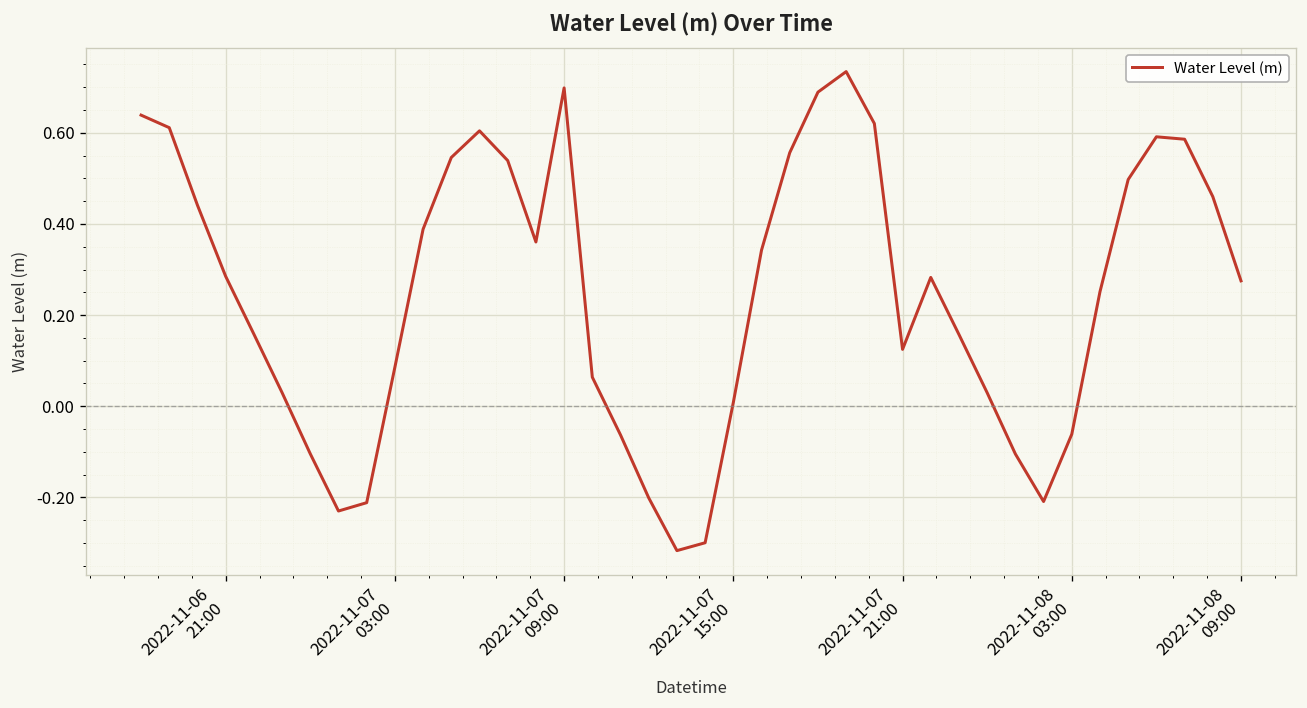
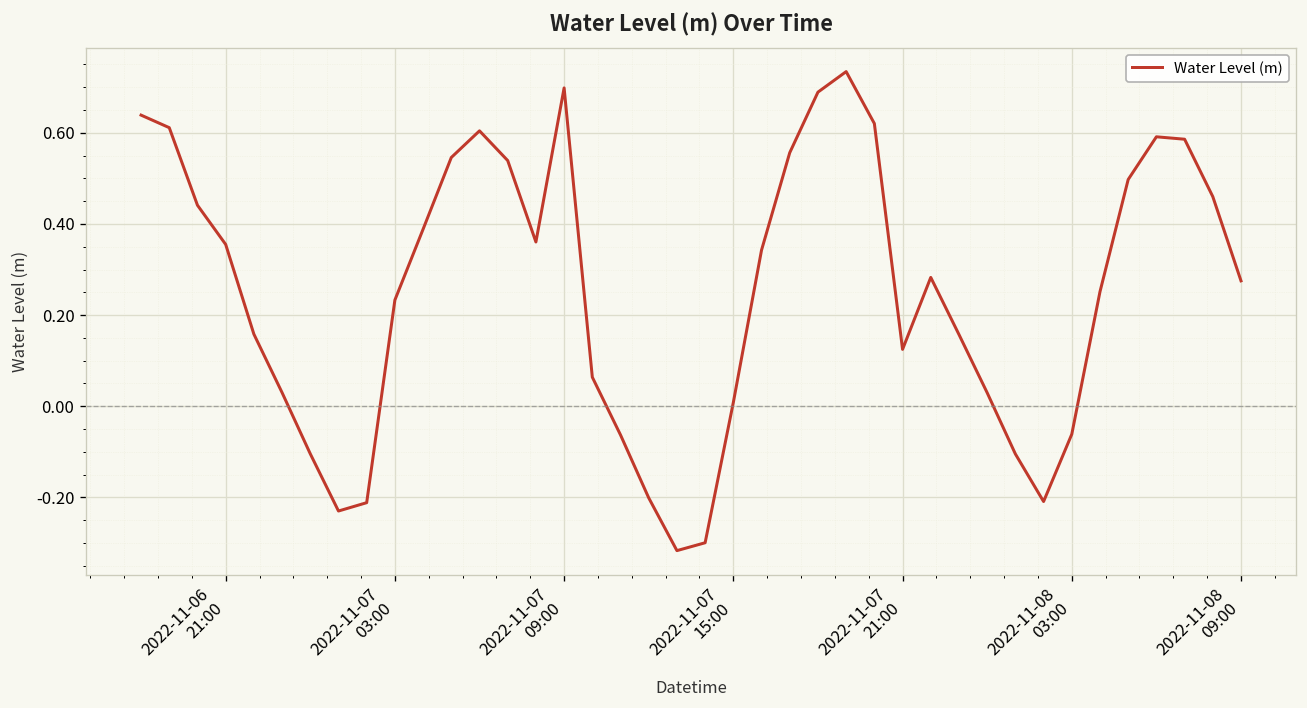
  {
-   "2022-11-06 21:00": 0.29,
-   "2022-11-07 03:00": 0.09,
+   "2022-11-06 21:00": 0.36,
+   "2022-11-07 03:00": 0.23,
    "2022-11-07 09:00": 0.70,
    "2022-11-07 15:00": 0.01,
    "2022-11-07 21:00": 0.12,
    "2022-11-08 03:00": -0.06,
    "2022-11-08 09:00": 0.28
  }
